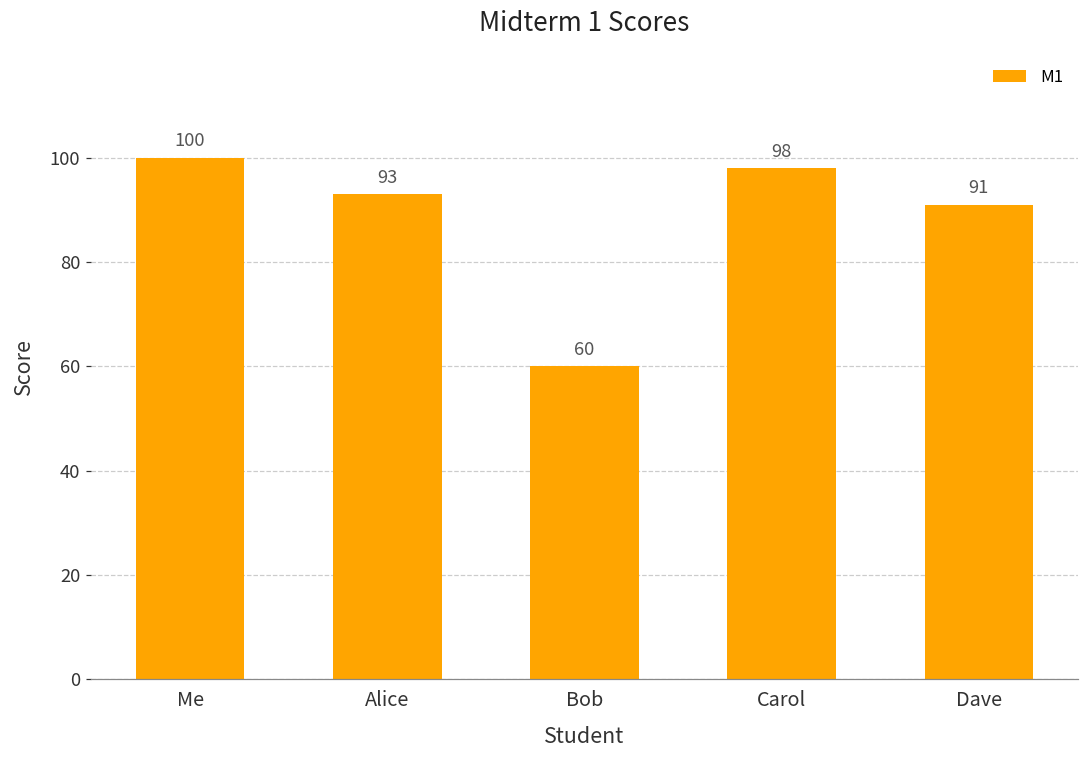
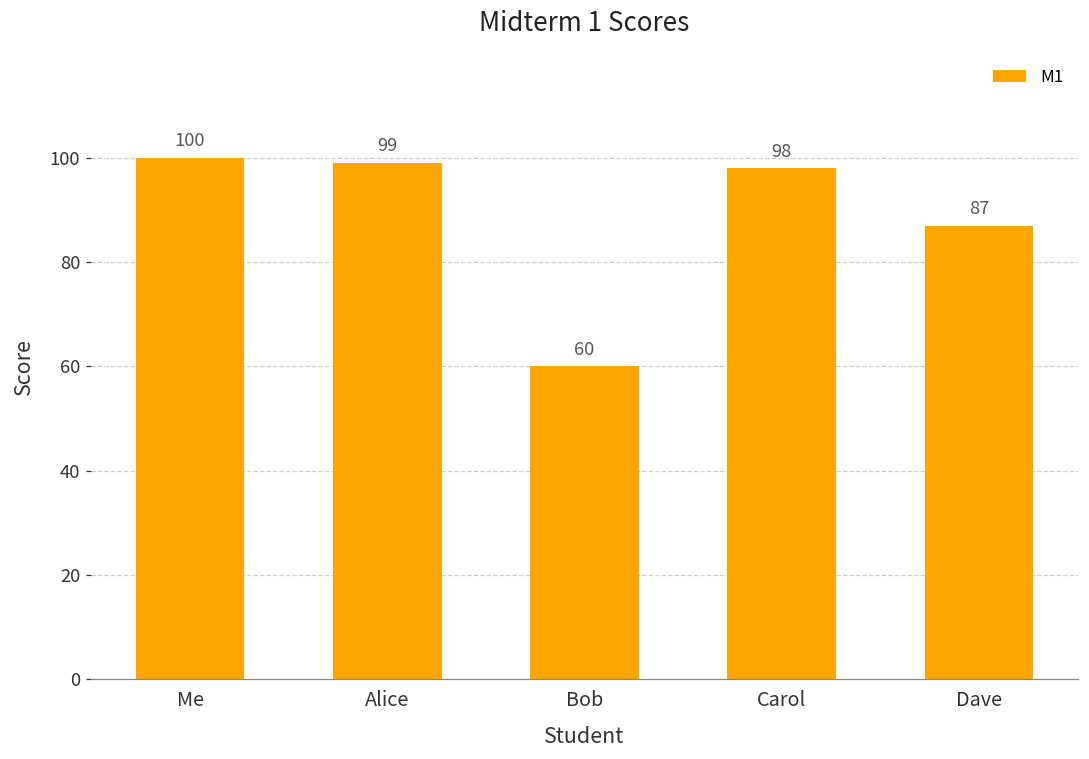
  {
    "Me": 100,
-   "Alice": 93,
+   "Alice": 99,
    "Bob": 60,
    "Carol": 98,
-   "Dave": 91
+   "Dave": 87
  }
